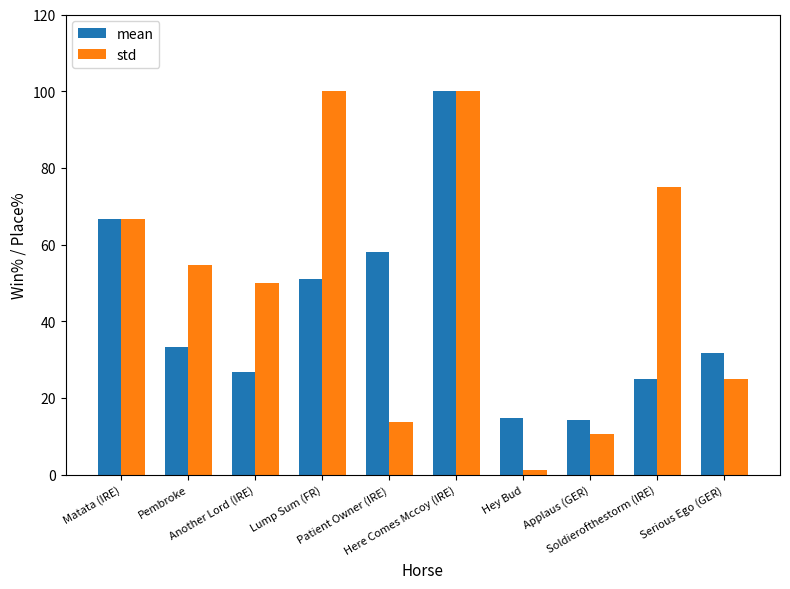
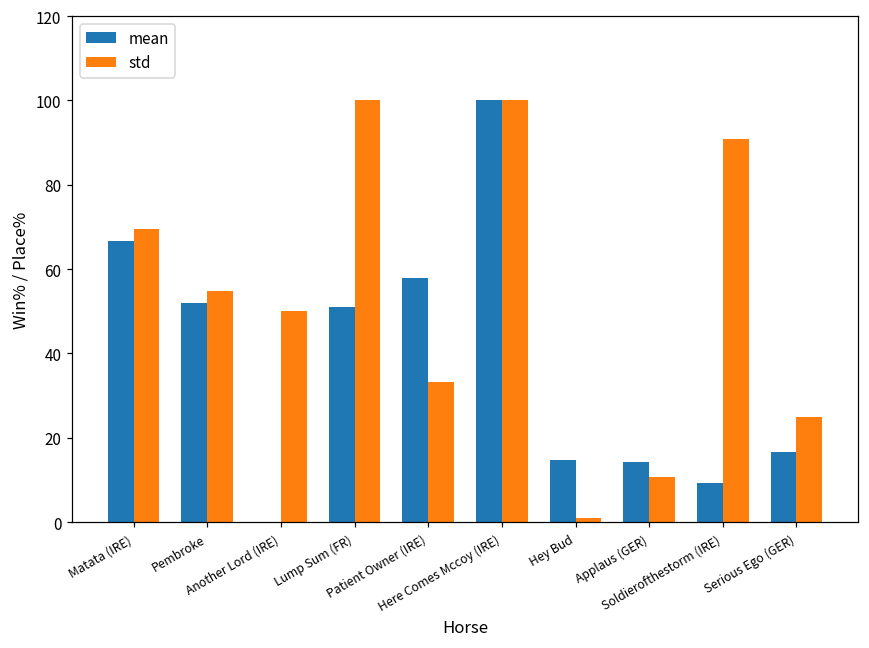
  {
    "mean": {
      "Matata (IRE)": 67,
-     "Pembroke": 33,
-     "Another Lord (IRE)": 27,
+     "Pembroke": 52,
+     "Another Lord (IRE)": 0,
      "Lump Sum (FR)": 51,
      "Patient Owner (IRE)": 58,
      "Here Comes Mccoy (IRE)": 100,
      "Hey Bud": 15,
      "Applaus (GER)": 14,
-     "Soldierofthestorm (IRE)": 25,
-     "Serious Ego (GER)": 32
+     "Soldierofthestorm (IRE)": 9,
+     "Serious Ego (GER)": 17
    },
    "std": {
-     "Matata (IRE)": 67,
+     "Matata (IRE)": 70,
      "Pembroke": 55,
      "Another Lord (IRE)": 50,
      "Lump Sum (FR)": 100,
-     "Patient Owner (IRE)": 14,
+     "Patient Owner (IRE)": 33,
      "Here Comes Mccoy (IRE)": 100,
      "Hey Bud": 1,
      "Applaus (GER)": 11,
-     "Soldierofthestorm (IRE)": 75,
+     "Soldierofthestorm (IRE)": 91,
      "Serious Ego (GER)": 25
    }
  }
